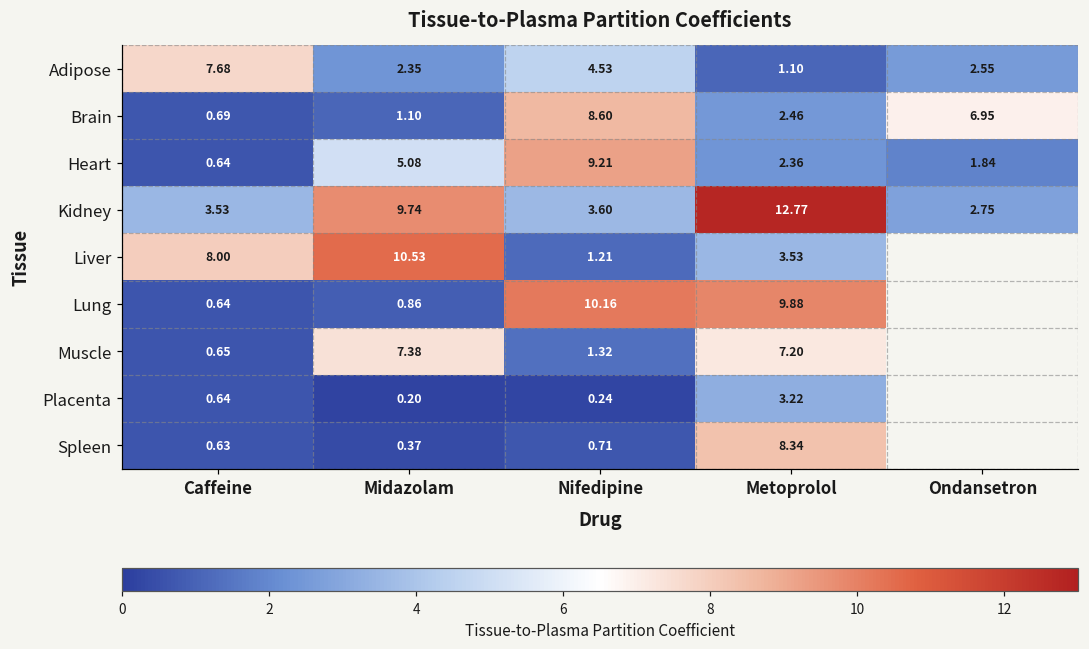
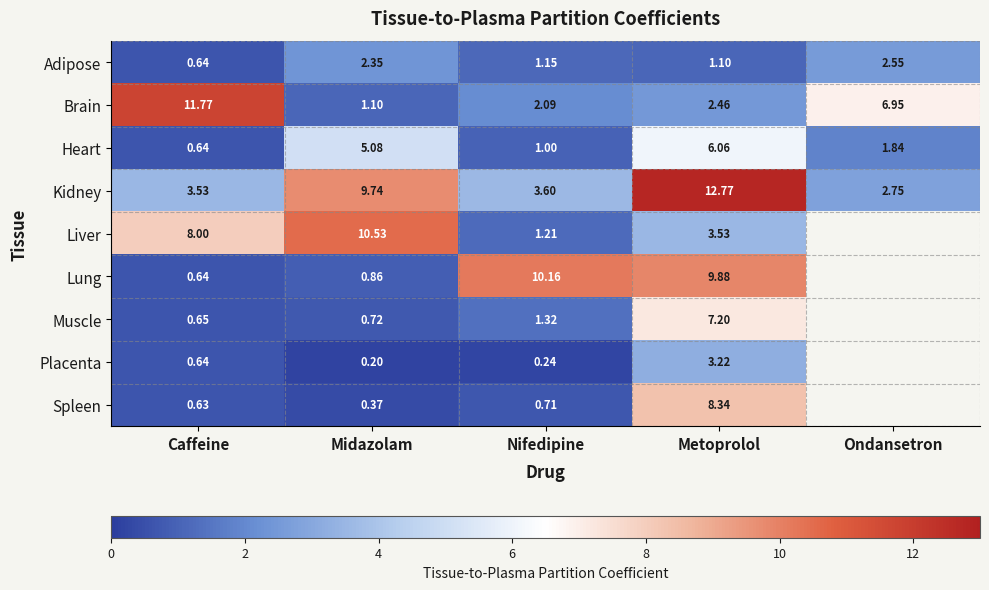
  {
    "Adipose": {
-     "Caffeine": 7.68,
+     "Caffeine": 0.64,
      "Midazolam": 2.35,
-     "Nifedipine": 4.53,
+     "Nifedipine": 1.15,
      "Metoprolol": 1.10,
      "Ondansetron": 2.55
    },
    "Brain": {
-     "Caffeine": 0.69,
+     "Caffeine": 11.77,
      "Midazolam": 1.10,
-     "Nifedipine": 8.60,
+     "Nifedipine": 2.09,
      "Metoprolol": 2.46,
      "Ondansetron": 6.95
    },
    "Heart": {
      "Caffeine": 0.64,
      "Midazolam": 5.08,
-     "Nifedipine": 9.21,
-     "Metoprolol": 2.36,
+     "Nifedipine": 1.00,
+     "Metoprolol": 6.06,
      "Ondansetron": 1.84
    },
    "Kidney": {
      "Caffeine": 3.53,
      "Midazolam": 9.74,
      "Nifedipine": 3.60,
      "Metoprolol": 12.77,
      "Ondansetron": 2.75
    },
    "Liver": {
      "Caffeine": 8.00,
      "Midazolam": 10.53,
      "Nifedipine": 1.21,
      "Metoprolol": 3.53
    },
    "Lung": {
      "Caffeine": 0.64,
      "Midazolam": 0.86,
      "Nifedipine": 10.16,
      "Metoprolol": 9.88
    },
    "Muscle": {
      "Caffeine": 0.65,
-     "Midazolam": 7.38,
+     "Midazolam": 0.72,
      "Nifedipine": 1.32,
      "Metoprolol": 7.20
    },
    "Placenta": {
      "Caffeine": 0.64,
      "Midazolam": 0.20,
      "Nifedipine": 0.24,
      "Metoprolol": 3.22
    },
    "Spleen": {
      "Caffeine": 0.63,
      "Midazolam": 0.37,
      "Nifedipine": 0.71,
      "Metoprolol": 8.34
    }
  }
